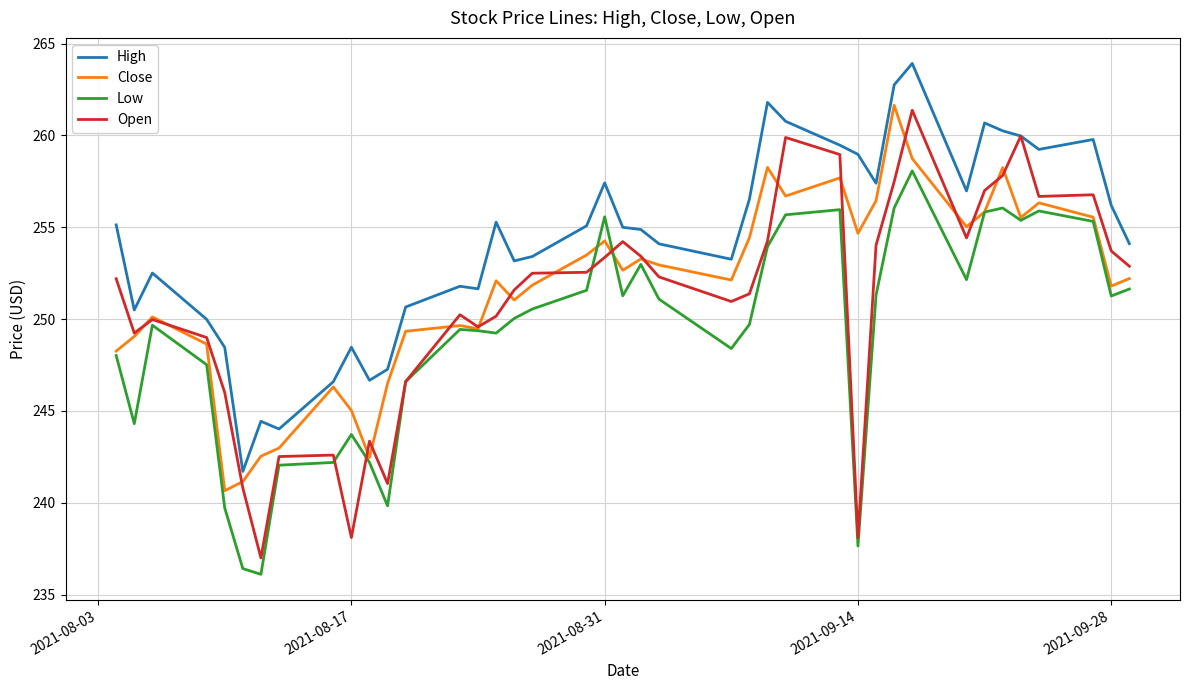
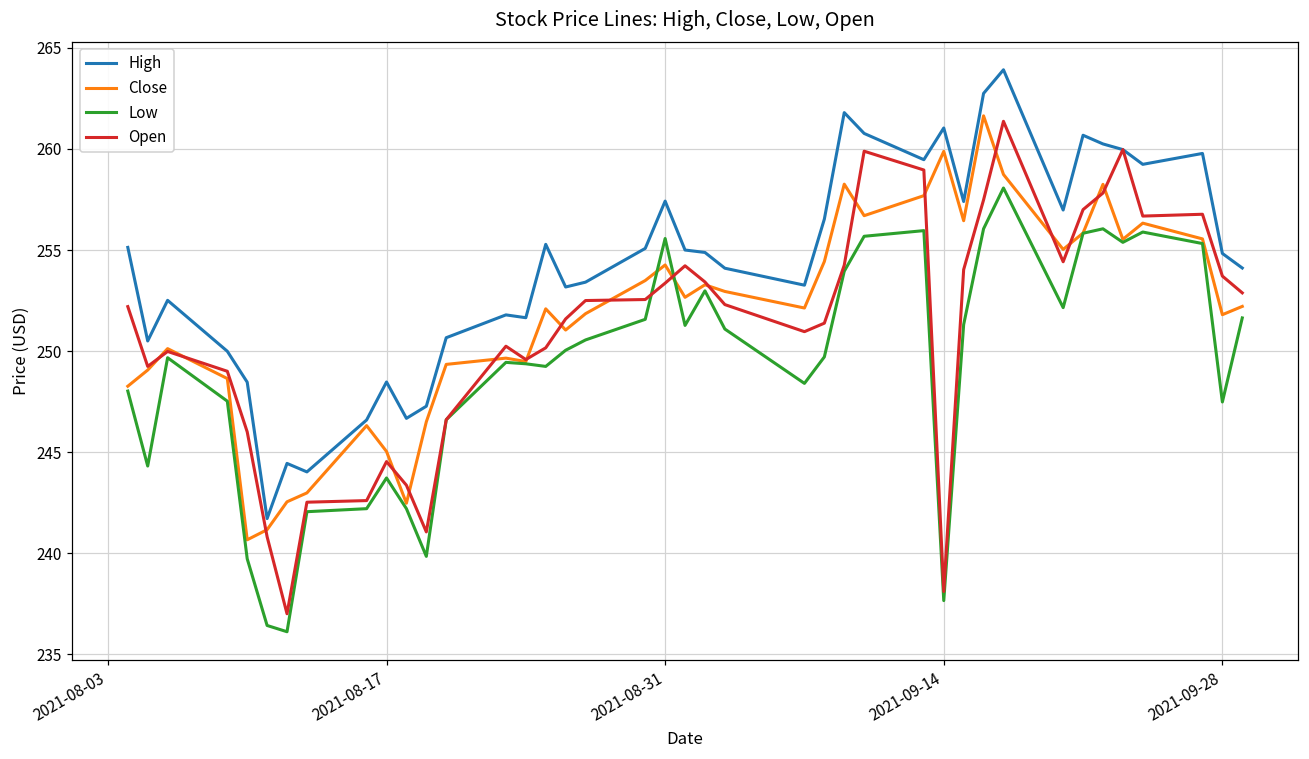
  {
    "High": {
      "2021-08-17": 248.5,
      "2021-08-31": 257.4,
-     "2021-09-14": 259.0,
-     "2021-09-28": 256.2
+     "2021-09-14": 261.0,
+     "2021-09-28": 254.8
    },
    "Close": {
      "2021-08-17": 245.0,
      "2021-08-31": 254.3,
-     "2021-09-14": 254.7,
+     "2021-09-14": 259.9,
      "2021-09-28": 251.8
    },
    "Low": {
      "2021-08-17": 243.7,
      "2021-08-31": 255.6,
      "2021-09-14": 237.7,
-     "2021-09-28": 251.3
+     "2021-09-28": 247.5
    },
    "Open": {
-     "2021-08-17": 238.1,
+     "2021-08-17": 244.5,
      "2021-08-31": 253.4,
      "2021-09-14": 238.1,
      "2021-09-28": 253.7
    }
  }
